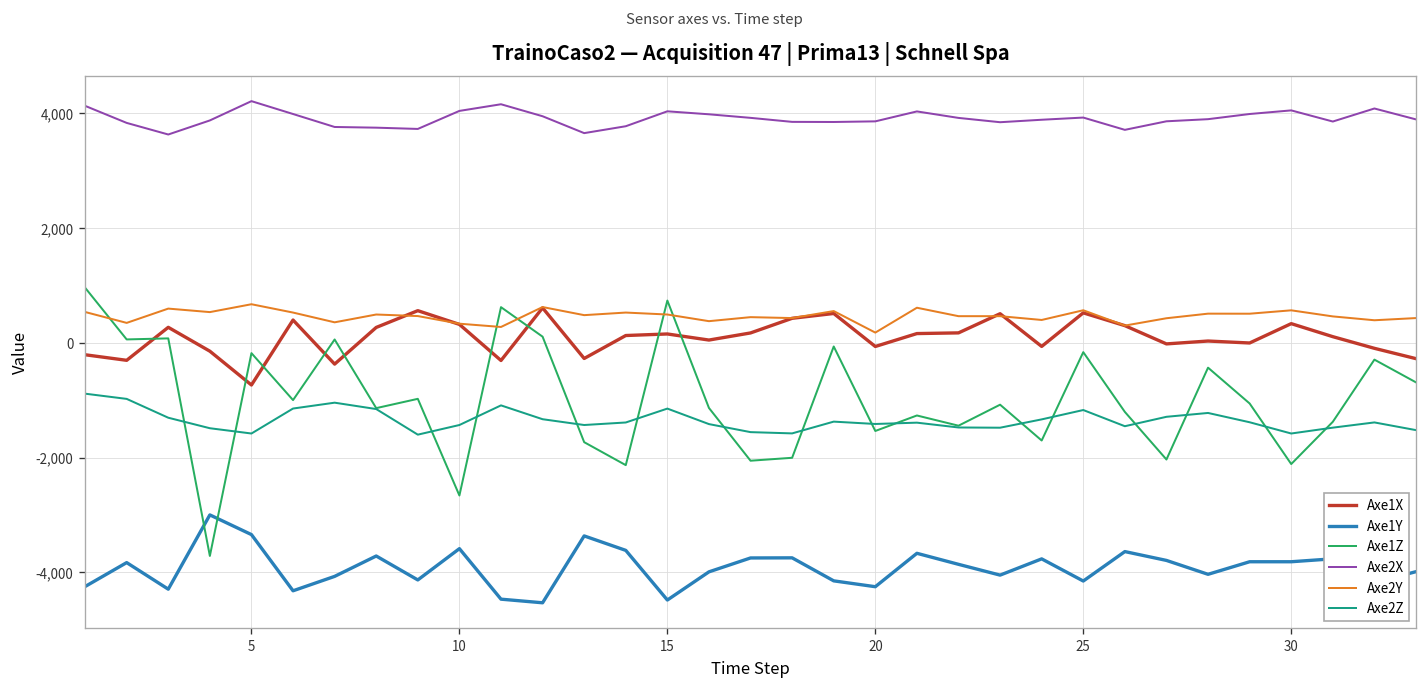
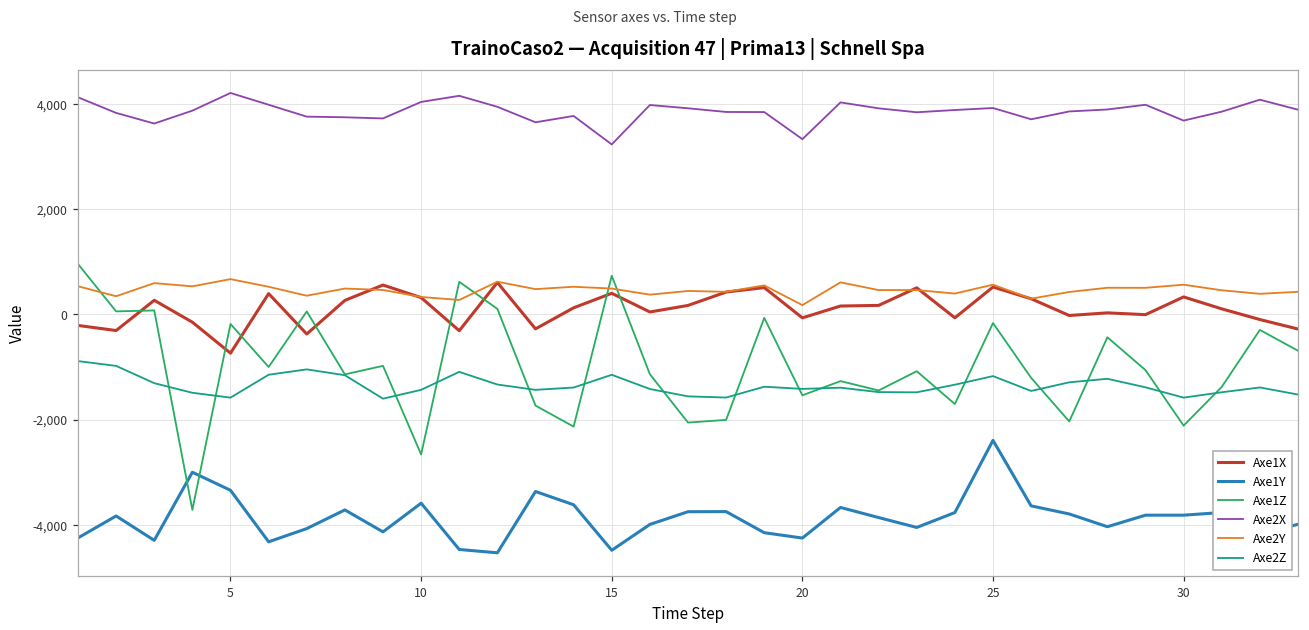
  {
    "Axe1X": {
      "5": "-700",
-     "15": "200",
+     "15": "400",
      "20": "-100",
      "30": "300"
    },
    "Axe1Y": {
      "5": "-3,300",
      "10": "-3,600",
      "15": "-4,500",
      "20": "-4,300",
-     "25": "-4,200",
+     "25": "-2,400",
      "30": "-3,800"
    },
    "Axe2X": {
      "5": "4,200",
      "10": "4,000",
-     "15": "4,000",
-     "20": "3,900",
+     "15": "3,200",
+     "20": "3,300",
      "25": "3,900",
-     "30": "4,000"
+     "30": "3,700"
    },
    "Axe2Y": {
      "5": "700",
      "15": "500",
      "20": "200",
      "30": "600"
    }
  }
